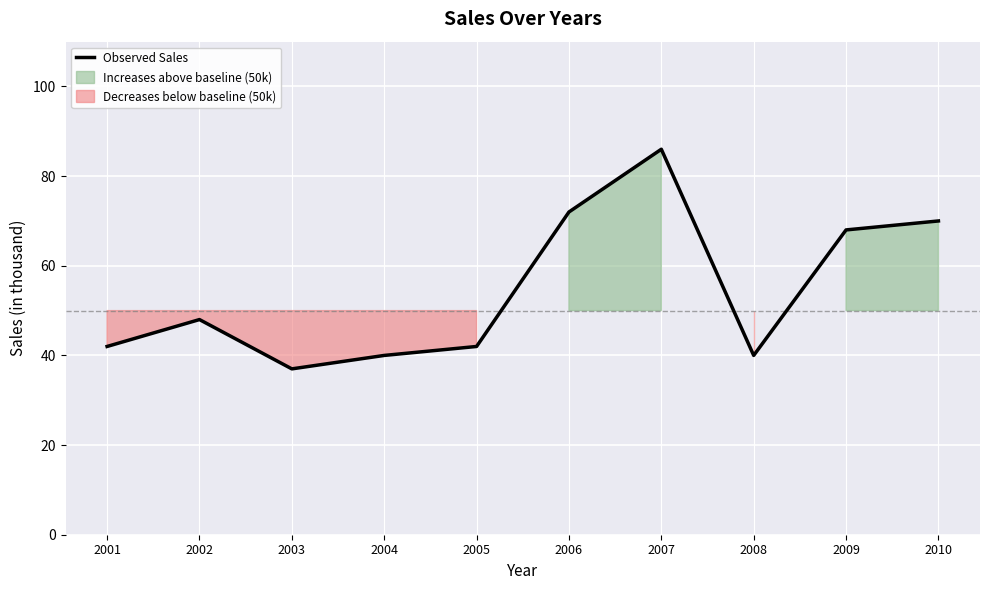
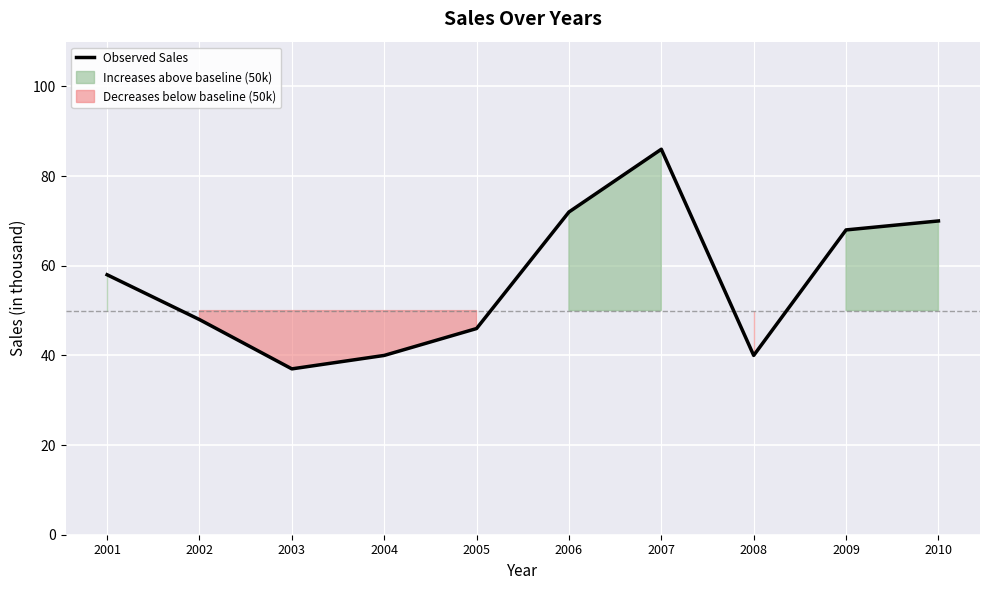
  {
-   "2001": 42,
+   "2001": 58,
    "2002": 48,
    "2003": 37,
    "2004": 40,
-   "2005": 42,
+   "2005": 46,
    "2006": 72,
    "2007": 86,
    "2008": 40,
    "2009": 68,
    "2010": 70
  }
